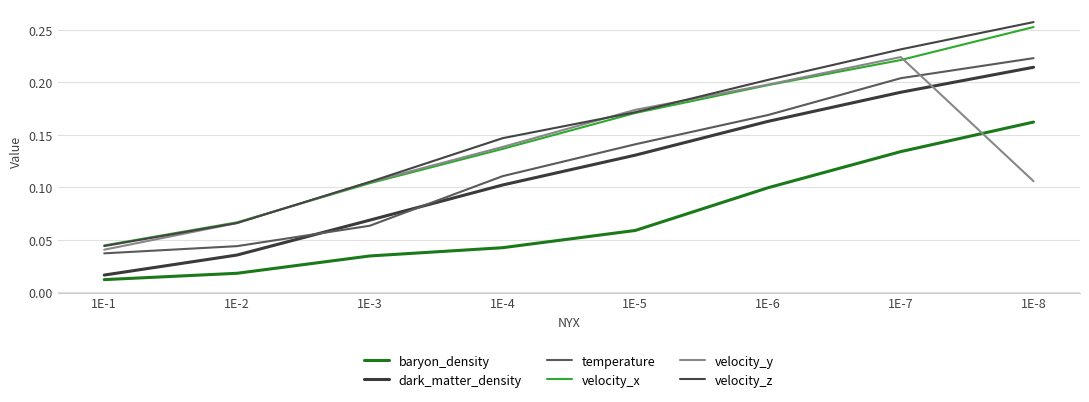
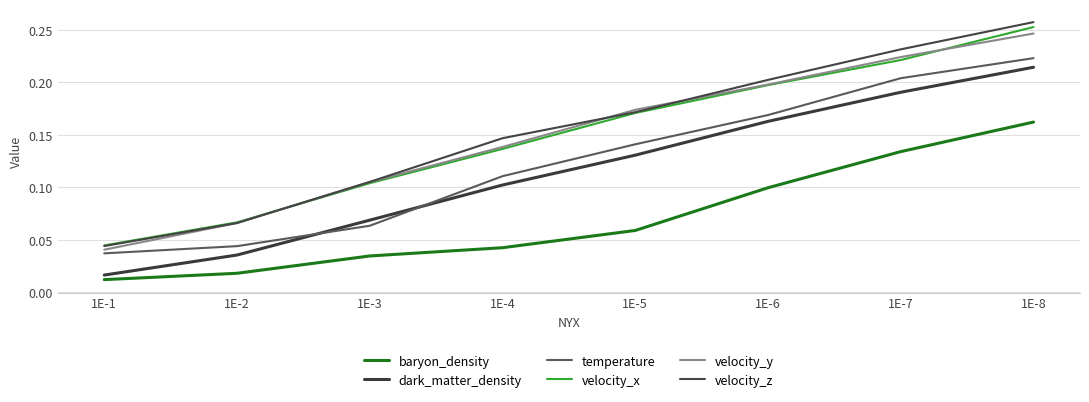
  {
    "velocity_y": {
      "1E-1": 0.041,
      "1E-7": 0.224,
-     "1E-8": 0.106
+     "1E-8": 0.247
    }
  }
